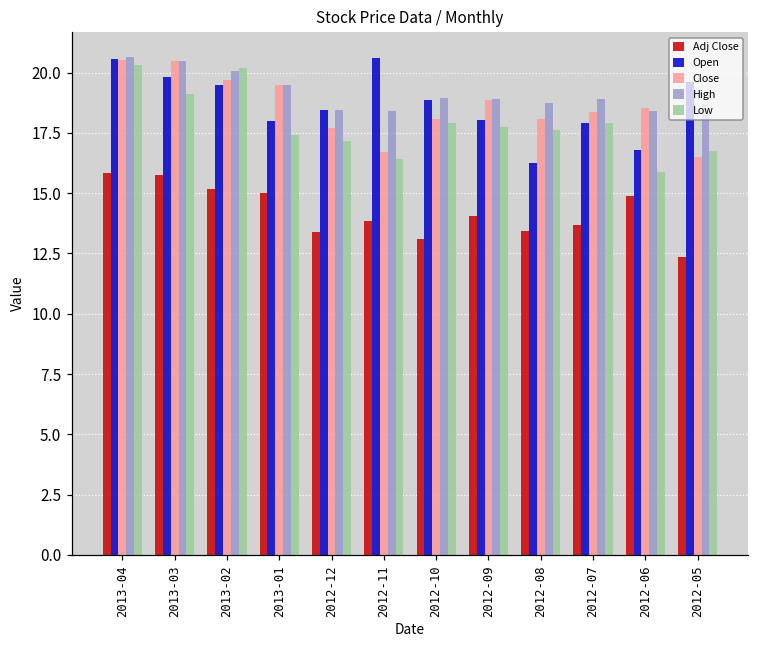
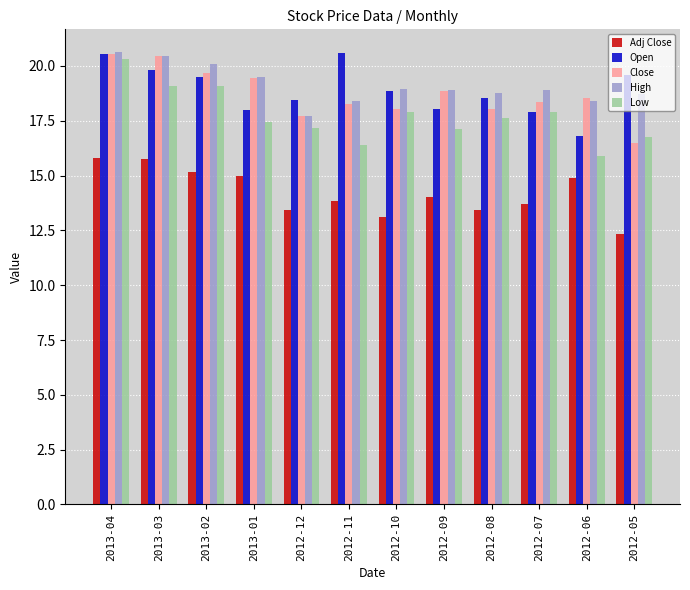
  {
    "Adj Close": {
      "2013-04": 15.8,
      "2013-03": 15.8,
      "2013-02": 15.2,
      "2013-01": 15.0,
      "2012-12": 13.4,
      "2012-11": 13.8,
      "2012-10": 13.1,
      "2012-09": 14.0,
      "2012-08": 13.4,
      "2012-07": 13.7,
      "2012-06": 14.9,
      "2012-05": 12.4
    },
    "Open": {
      "2013-04": 20.5,
      "2013-03": 19.8,
      "2013-02": 19.5,
      "2013-01": 18.0,
      "2012-12": 18.4,
      "2012-11": 20.6,
      "2012-10": 18.9,
      "2012-09": 18.0,
-     "2012-08": 16.3,
+     "2012-08": 18.5,
      "2012-07": 17.9,
      "2012-06": 16.8
    },
    "Close": {
      "2013-04": 20.5,
      "2013-03": 20.5,
      "2013-02": 19.7,
      "2013-01": 19.5,
      "2012-12": 17.7,
-     "2012-11": 16.7,
+     "2012-11": 18.3,
      "2012-10": 18.1,
      "2012-09": 18.9,
      "2012-08": 18.1,
      "2012-07": 18.4,
      "2012-06": 18.5,
      "2012-05": 16.5
    },
    "High": {
      "2013-04": 20.6,
      "2013-03": 20.5,
      "2013-02": 20.1,
      "2013-01": 19.5,
-     "2012-12": 18.4,
+     "2012-12": 17.7,
      "2012-11": 18.4,
      "2012-10": 18.9,
      "2012-09": 18.9,
      "2012-08": 18.8,
      "2012-07": 18.9,
      "2012-06": 18.4
    },
    "Low": {
      "2013-04": 20.3,
      "2013-03": 19.1,
-     "2013-02": 20.2,
+     "2013-02": 19.1,
      "2013-01": 17.4,
      "2012-12": 17.2,
      "2012-11": 16.4,
      "2012-10": 17.9,
-     "2012-09": 17.8,
+     "2012-09": 17.1,
      "2012-08": 17.6,
      "2012-07": 17.9,
      "2012-06": 15.9,
      "2012-05": 16.8
    }
  }
